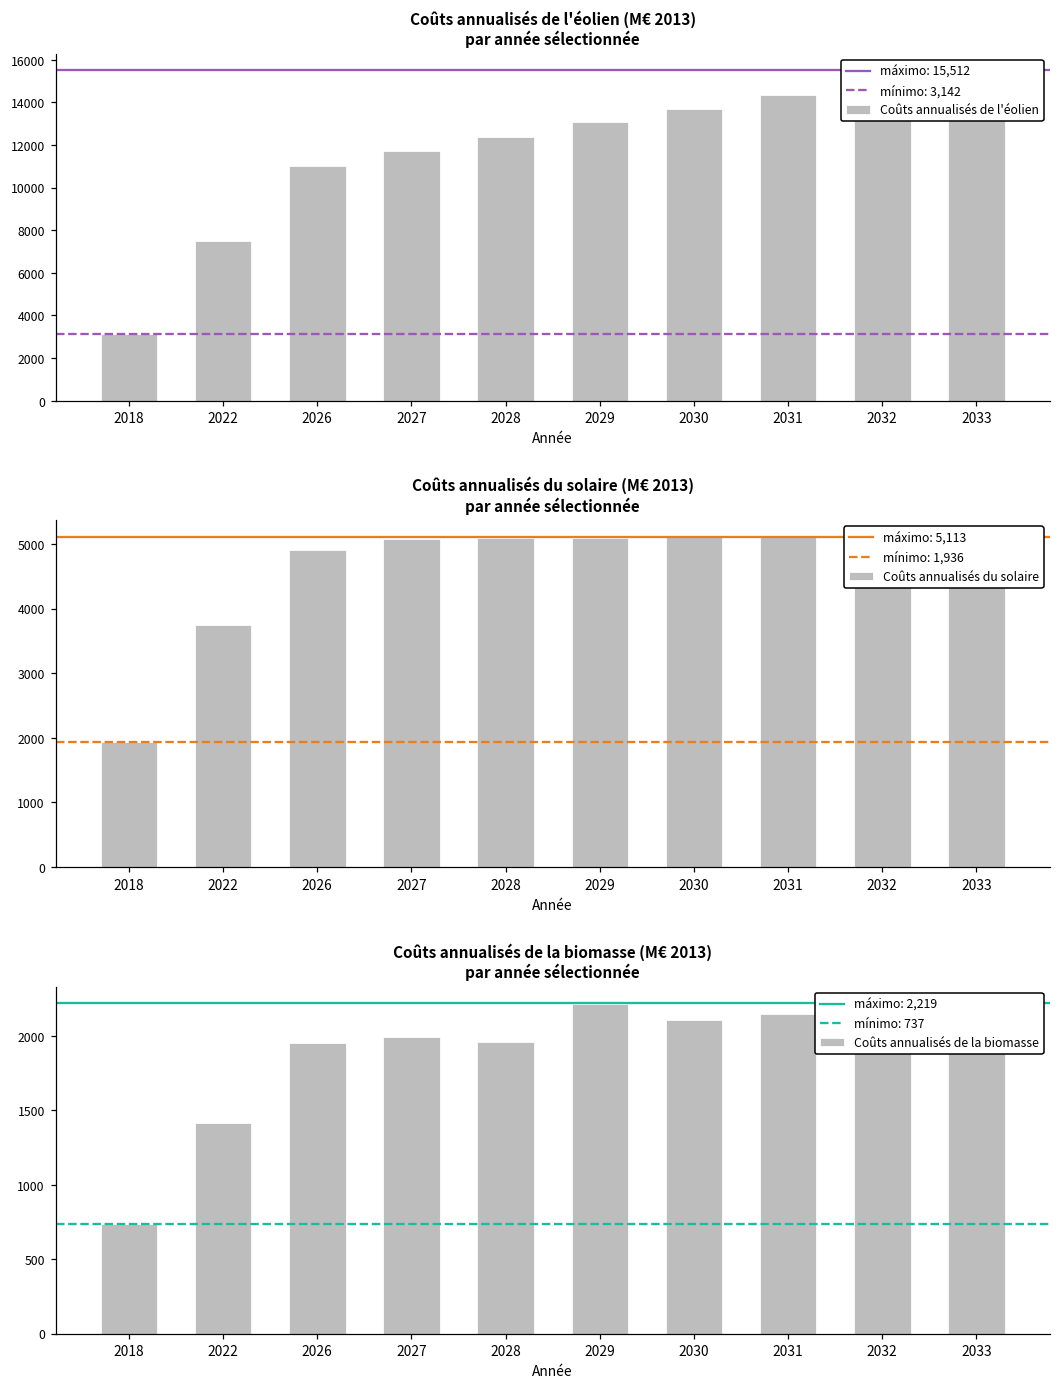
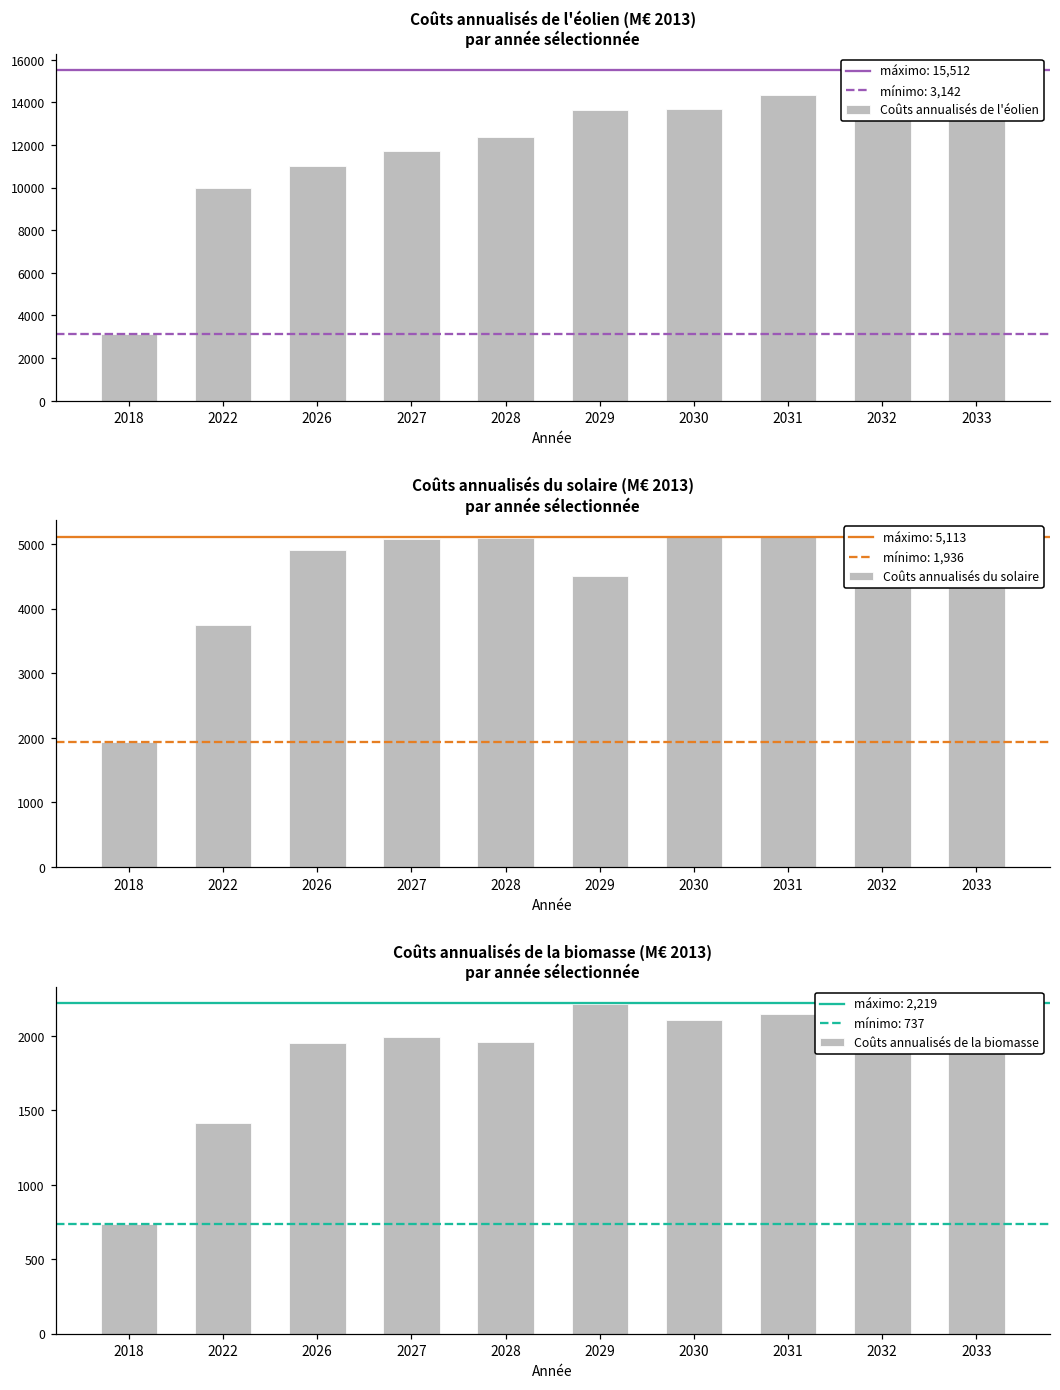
  {
    "Coûts annualisés de l'éolien (M€ 2013) par année sélectionnée": {
      "2018": 3100,
-     "2022": 7500,
+     "2022": 10000,
      "2026": 11000,
      "2027": 11700,
      "2028": 12400,
-     "2029": 13100,
+     "2029": 13600,
      "2030": 13700,
      "2031": 14300
    },
    "Coûts annualisés du solaire (M€ 2013) par année sélectionnée": {
      "2018": 1900,
      "2022": 3700,
      "2026": 4900,
      "2027": 5100,
      "2028": 5100,
-     "2029": 5100,
+     "2029": 4500,
      "2030": 5100,
      "2031": 5100
    },
    "Coûts annualisés de la biomasse (M€ 2013) par année sélectionnée": {
      "2018": 740,
      "2022": 1410,
      "2026": 1950,
      "2027": 1990,
      "2028": 1960,
      "2029": 2210,
      "2030": 2110,
      "2031": 2150
    }
  }
